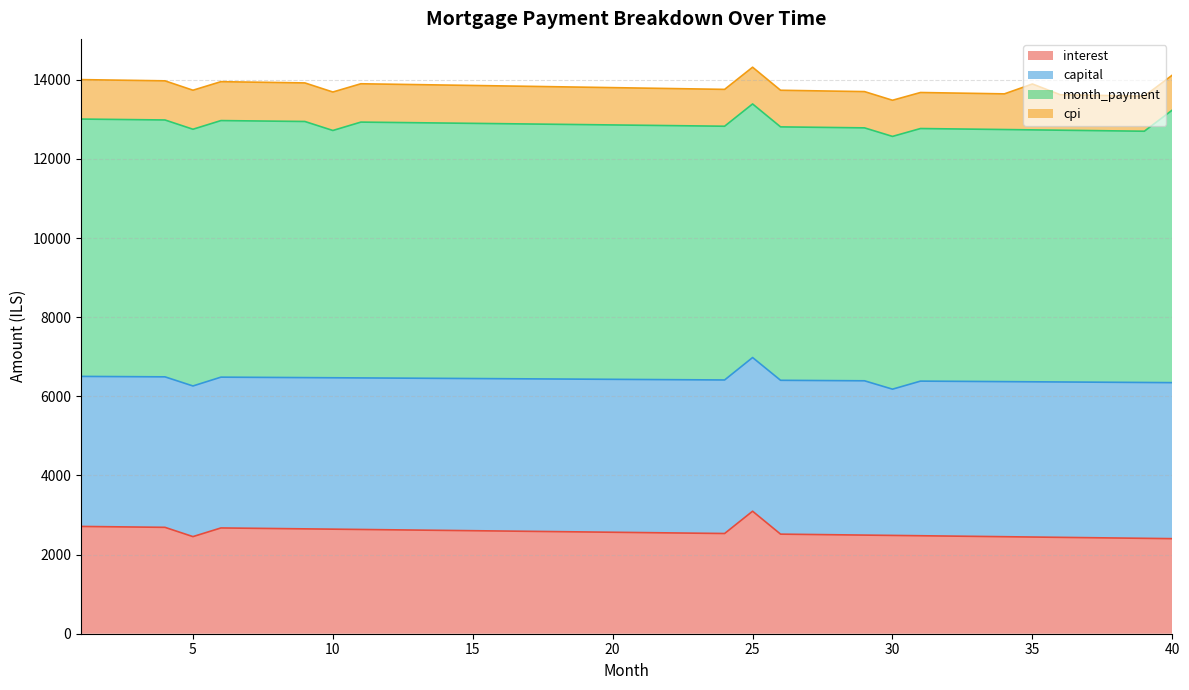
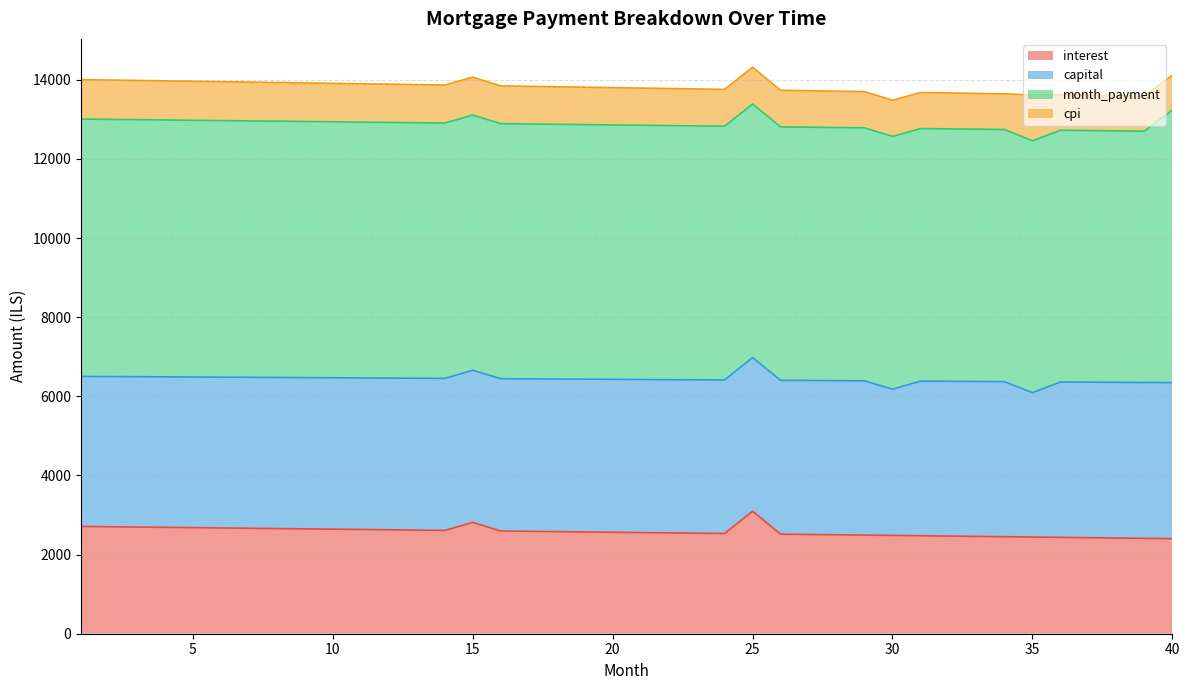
  {
    "interest": {
-     "5": 2500,
+     "5": 2700,
      "10": 2600,
-     "15": 2600,
+     "15": 2800,
      "20": 2600,
      "25": 3100,
      "30": 2500,
      "35": 2400,
      "40": 2400
    },
    "capital": {
      "5": 3800,
      "10": 3800,
      "15": 3800,
      "20": 3900,
      "25": 3900,
      "30": 3700,
-     "35": 3900,
+     "35": 3600,
      "40": 3900
    },
    "month_payment": {
      "5": 6500,
-     "10": 6200,
+     "10": 6500,
      "15": 6400,
      "20": 6400,
      "25": 6400,
      "30": 6400,
      "35": 6400,
      "40": 6900
    },
    "cpi": {
      "5": 1000,
      "10": 1000,
      "15": 1000,
      "20": 900,
      "25": 900,
      "30": 900,
      "40": 900
    }
  }
